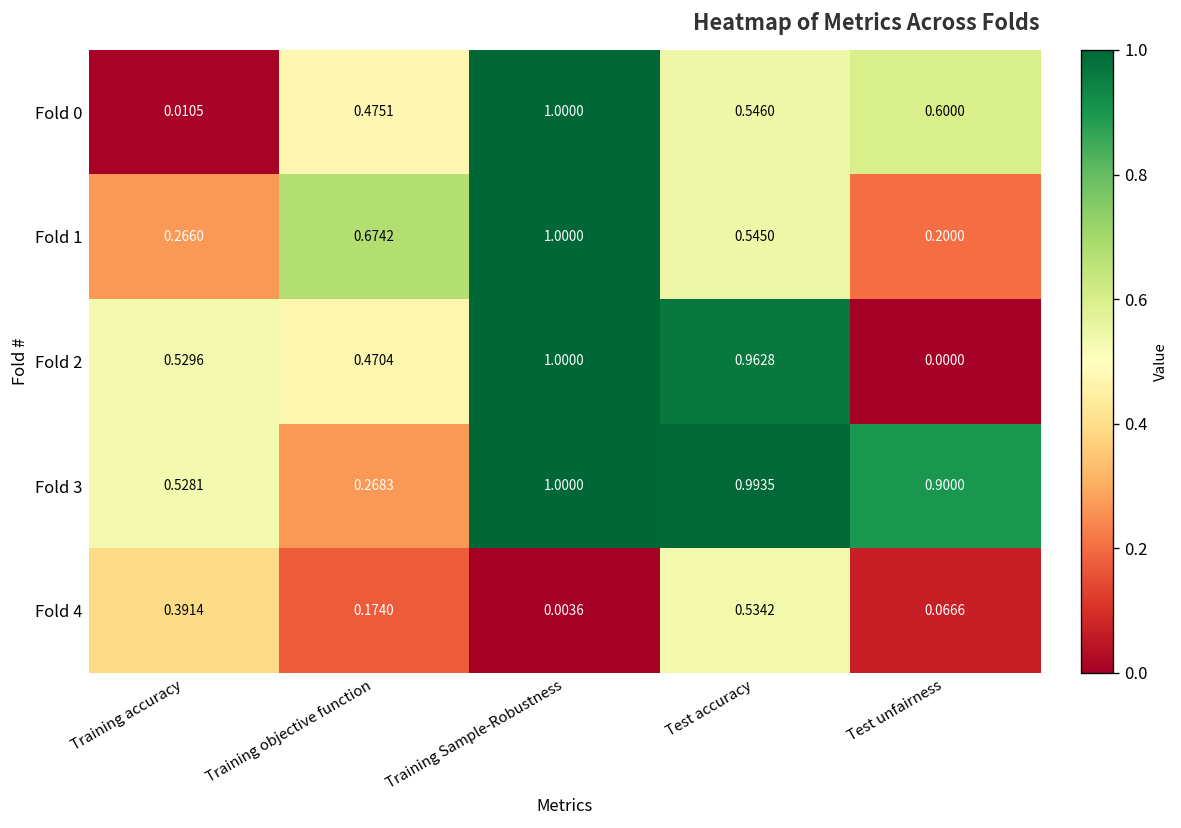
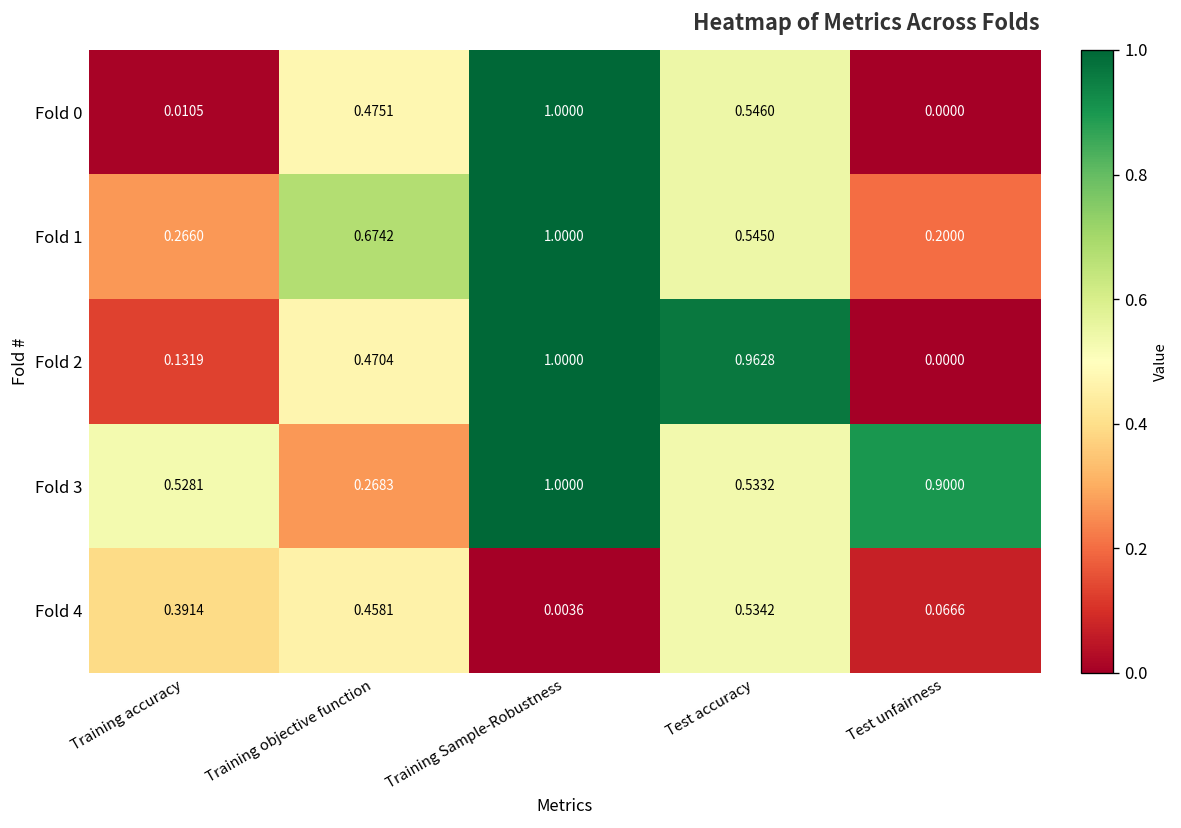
  {
    "Fold 0": {
      "Training accuracy": 0.0105,
      "Training objective function": 0.4751,
      "Training Sample-Robustness": 1.0000,
      "Test accuracy": 0.5460,
-     "Test unfairness": 0.6000
+     "Test unfairness": 0.0000
    },
    "Fold 1": {
      "Training accuracy": 0.2660,
      "Training objective function": 0.6742,
      "Training Sample-Robustness": 1.0000,
      "Test accuracy": 0.5450,
      "Test unfairness": 0.2000
    },
    "Fold 2": {
-     "Training accuracy": 0.5296,
+     "Training accuracy": 0.1319,
      "Training objective function": 0.4704,
      "Training Sample-Robustness": 1.0000,
      "Test accuracy": 0.9628,
      "Test unfairness": 0.0000
    },
    "Fold 3": {
      "Training accuracy": 0.5281,
      "Training objective function": 0.2683,
      "Training Sample-Robustness": 1.0000,
-     "Test accuracy": 0.9935,
+     "Test accuracy": 0.5332,
      "Test unfairness": 0.9000
    },
    "Fold 4": {
      "Training accuracy": 0.3914,
-     "Training objective function": 0.1740,
+     "Training objective function": 0.4581,
      "Training Sample-Robustness": 0.0036,
      "Test accuracy": 0.5342,
      "Test unfairness": 0.0666
    }
  }
